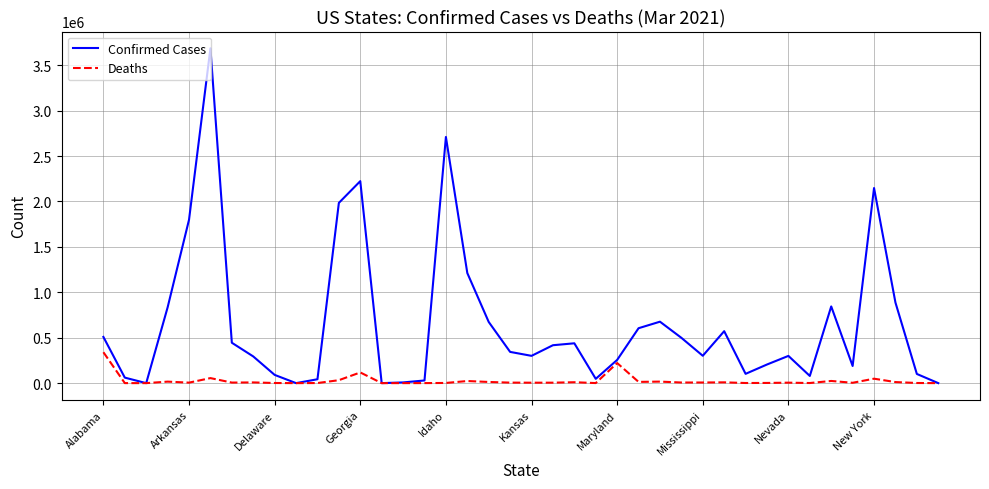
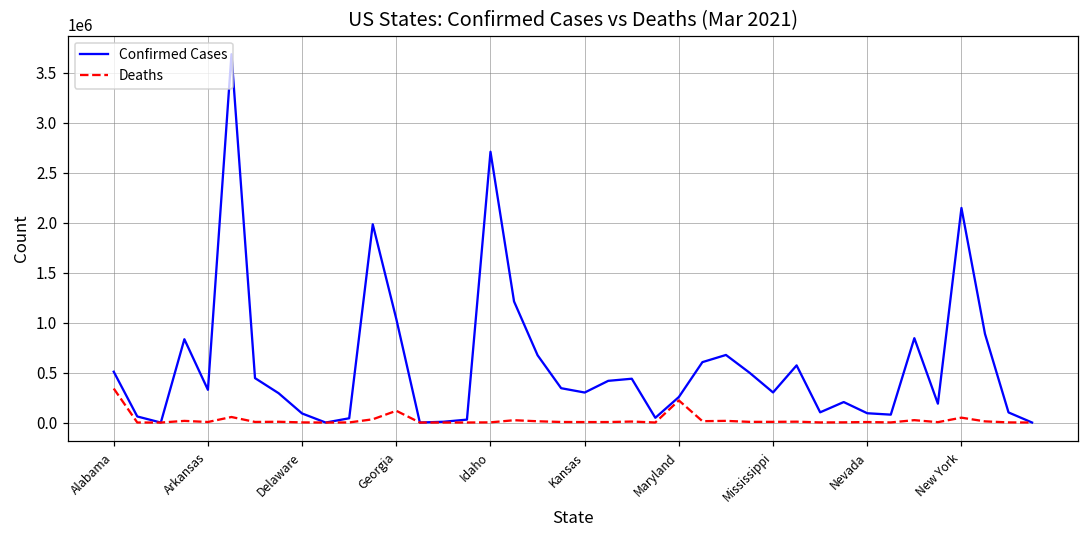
  {
    "Confirmed Cases": {
      "Alabama": 500000,
-     "Arkansas": 1800000,
+     "Arkansas": 300000,
      "Delaware": 100000,
-     "Georgia": 2200000,
+     "Georgia": 1000000,
      "Idaho": 2700000,
      "Kansas": 300000,
      "Maryland": 300000,
      "Mississippi": 300000,
-     "Nevada": 300000,
+     "Nevada": 100000,
      "New York": 2100000
    },
    "Deaths": {
      "Alabama": 300000,
      "Arkansas": 0,
      "Delaware": 0,
      "Georgia": 100000,
      "Idaho": 0,
      "Kansas": 0,
      "Maryland": 200000,
      "Mississippi": 0,
      "Nevada": 0,
      "New York": 0
    }
  }
